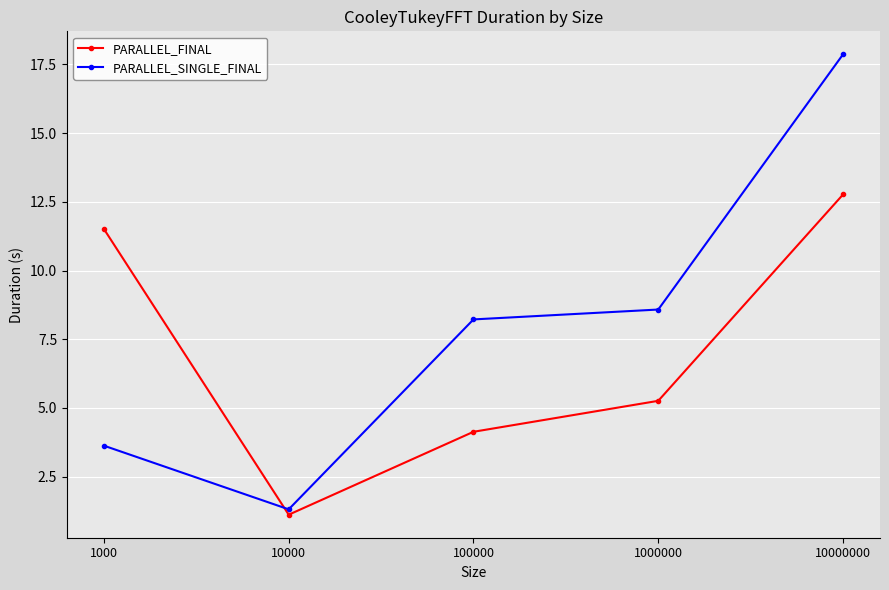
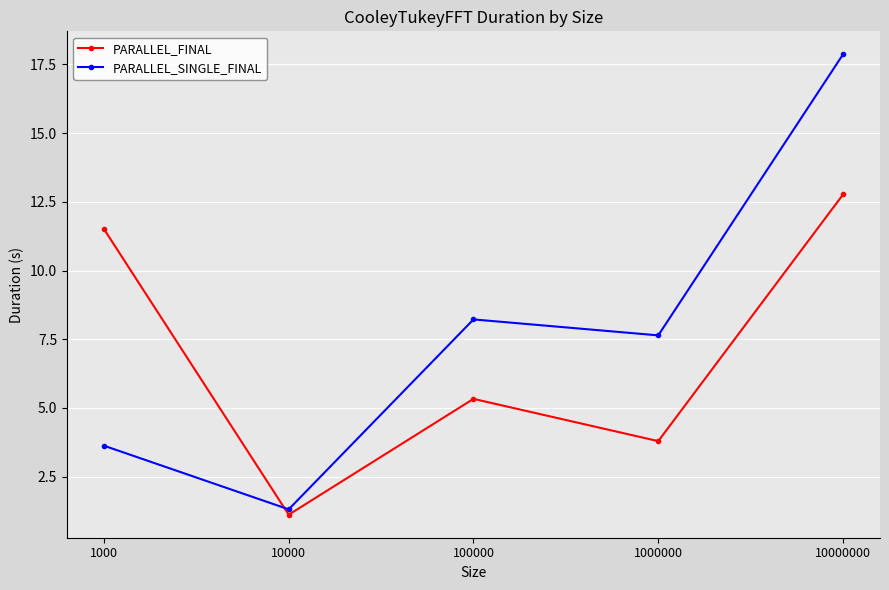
  {
    "PARALLEL_FINAL": {
      "1000": 11.5,
      "10000": 1.1,
-     "100000": 4.1,
-     "1000000": 5.3,
+     "100000": 5.3,
+     "1000000": 3.8,
      "10000000": 12.8
    },
    "PARALLEL_SINGLE_FINAL": {
      "1000": 3.6,
      "10000": 1.3,
      "100000": 8.2,
-     "1000000": 8.6,
+     "1000000": 7.6,
      "10000000": 17.9
    }
  }
